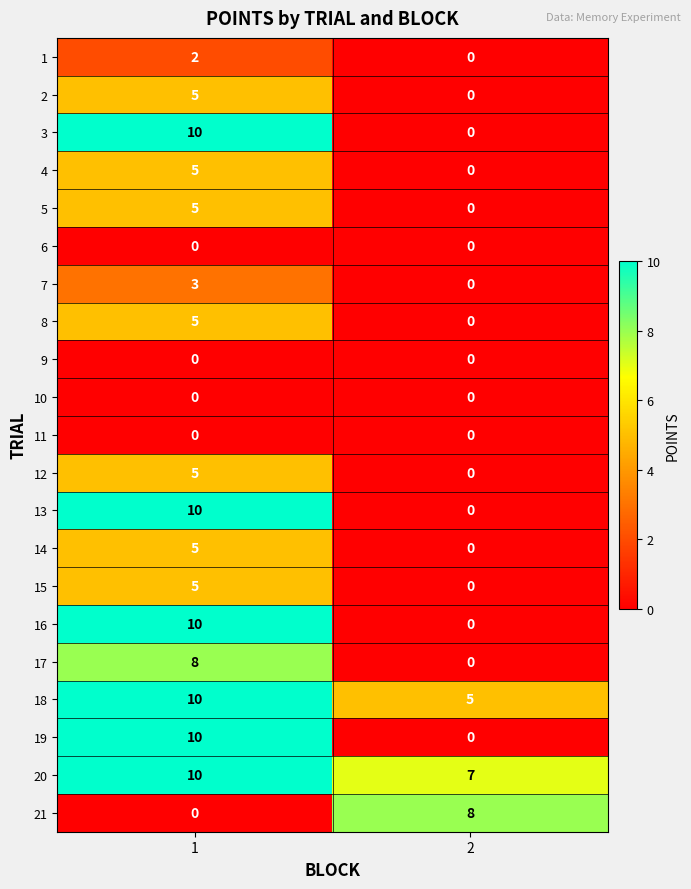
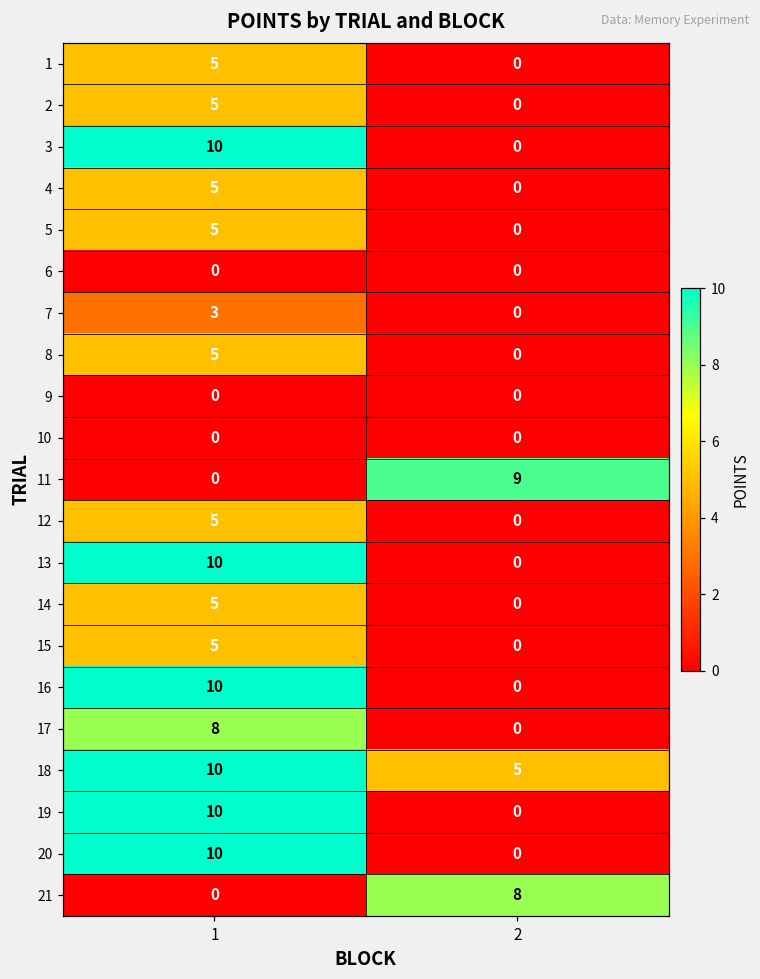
  {
    "1": {
-     "1": 2,
+     "1": 5,
      "2": 0
    },
    "2": {
      "1": 5,
      "2": 0
    },
    "3": {
      "1": 10,
      "2": 0
    },
    "4": {
      "1": 5,
      "2": 0
    },
    "5": {
      "1": 5,
      "2": 0
    },
    "6": {
      "1": 0,
      "2": 0
    },
    "7": {
      "1": 3,
      "2": 0
    },
    "8": {
      "1": 5,
      "2": 0
    },
    "9": {
      "1": 0,
      "2": 0
    },
    "10": {
      "1": 0,
      "2": 0
    },
    "11": {
      "1": 0,
-     "2": 0
+     "2": 9
    },
    "12": {
      "1": 5,
      "2": 0
    },
    "13": {
      "1": 10,
      "2": 0
    },
    "14": {
      "1": 5,
      "2": 0
    },
    "15": {
      "1": 5,
      "2": 0
    },
    "16": {
      "1": 10,
      "2": 0
    },
    "17": {
      "1": 8,
      "2": 0
    },
    "18": {
      "1": 10,
      "2": 5
    },
    "19": {
      "1": 10,
      "2": 0
    },
    "20": {
      "1": 10,
-     "2": 7
+     "2": 0
    },
    "21": {
      "1": 0,
      "2": 8
    }
  }
